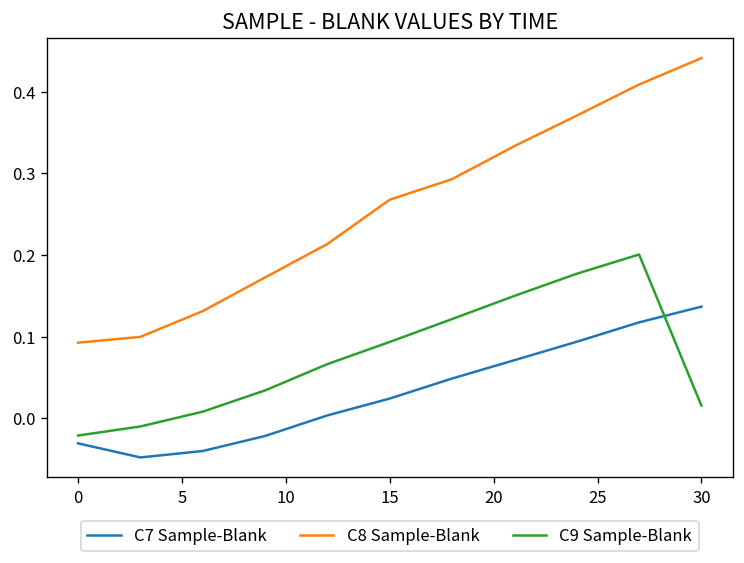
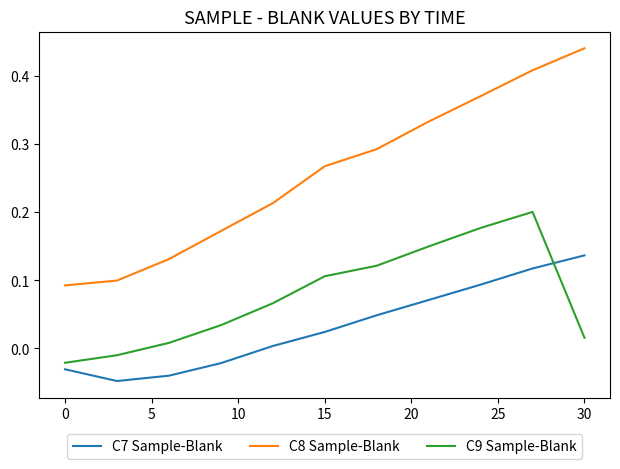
  {
    "C7 Sample-Blank": {
      "0": -0.03,
      "15": 0.02,
      "30": 0.14
    },
    "C8 Sample-Blank": {
      "0": 0.09,
      "15": 0.27,
      "30": 0.44
    },
    "C9 Sample-Blank": {
      "0": -0.02,
-     "15": 0.09,
+     "15": 0.11,
      "30": 0.02
    }
  }
